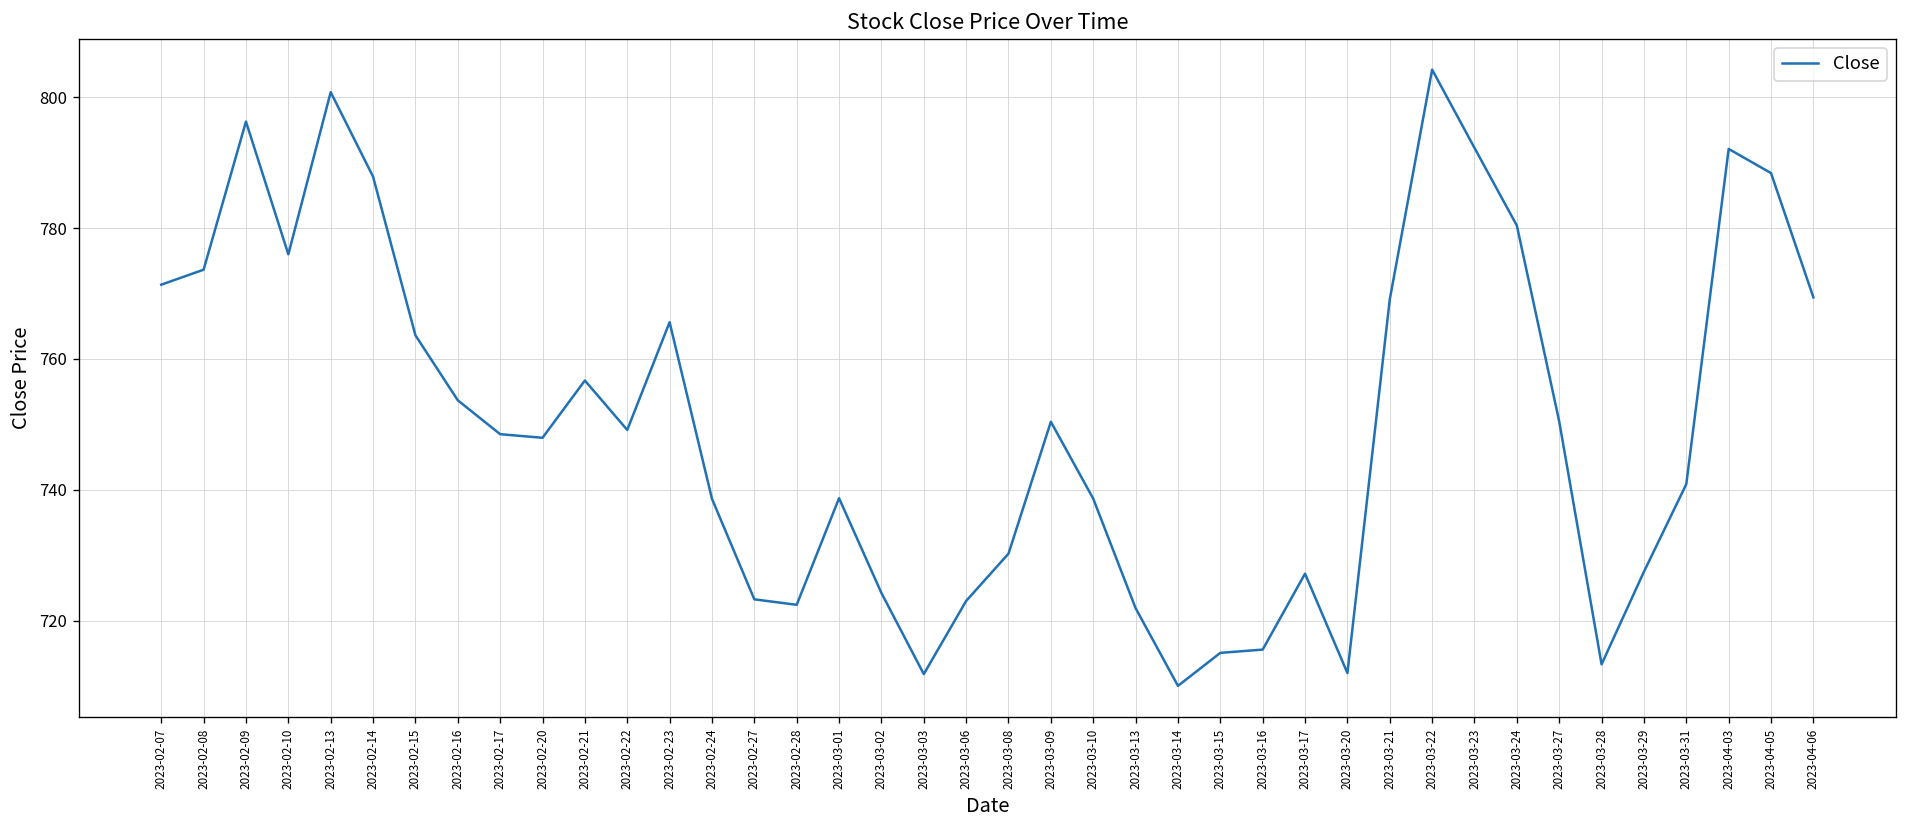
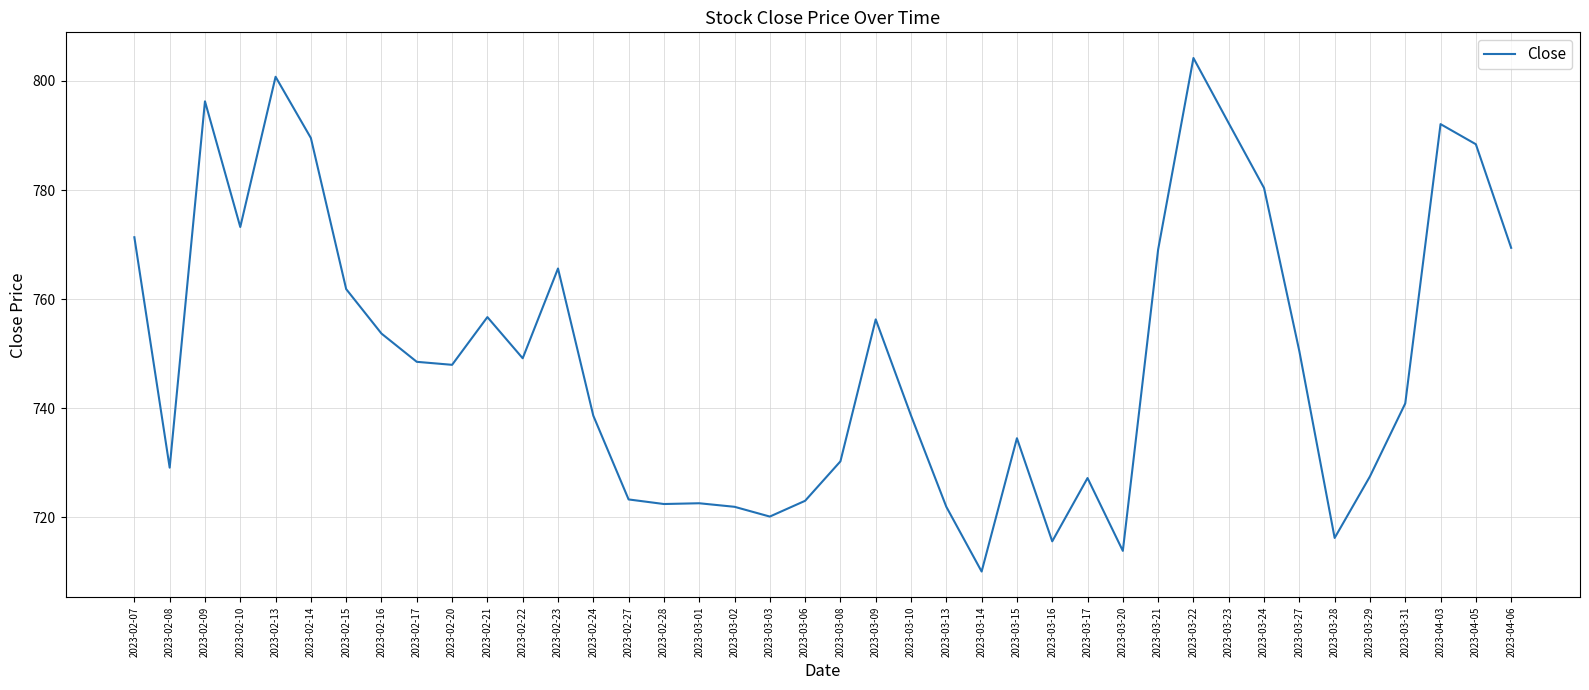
  {
    "2023-02-07": 771,
-   "2023-02-08": 774,
+   "2023-02-08": 729,
    "2023-02-09": 796,
-   "2023-02-10": 776,
+   "2023-02-10": 773,
    "2023-02-13": 801,
-   "2023-02-14": 788,
-   "2023-02-15": 764,
+   "2023-02-14": 790,
+   "2023-02-15": 762,
    "2023-02-16": 754,
    "2023-02-17": 749,
    "2023-02-20": 748,
    "2023-02-21": 757,
    "2023-02-22": 749,
    "2023-02-23": 766,
    "2023-02-24": 739,
    "2023-02-27": 723,
    "2023-02-28": 722,
-   "2023-03-01": 739,
-   "2023-03-02": 724,
-   "2023-03-03": 712,
+   "2023-03-01": 723,
+   "2023-03-02": 722,
+   "2023-03-03": 720,
    "2023-03-06": 723,
    "2023-03-08": 730,
-   "2023-03-09": 750,
+   "2023-03-09": 756,
    "2023-03-10": 739,
    "2023-03-13": 722,
    "2023-03-14": 710,
-   "2023-03-15": 715,
+   "2023-03-15": 735,
    "2023-03-16": 716,
    "2023-03-17": 727,
-   "2023-03-20": 712,
+   "2023-03-20": 714,
    "2023-03-21": 769,
    "2023-03-22": 804,
    "2023-03-23": 792,
    "2023-03-24": 780,
    "2023-03-27": 750,
-   "2023-03-28": 713,
+   "2023-03-28": 716,
    "2023-03-29": 728,
    "2023-03-31": 741,
    "2023-04-03": 792,
    "2023-04-05": 788,
    "2023-04-06": 769
  }
